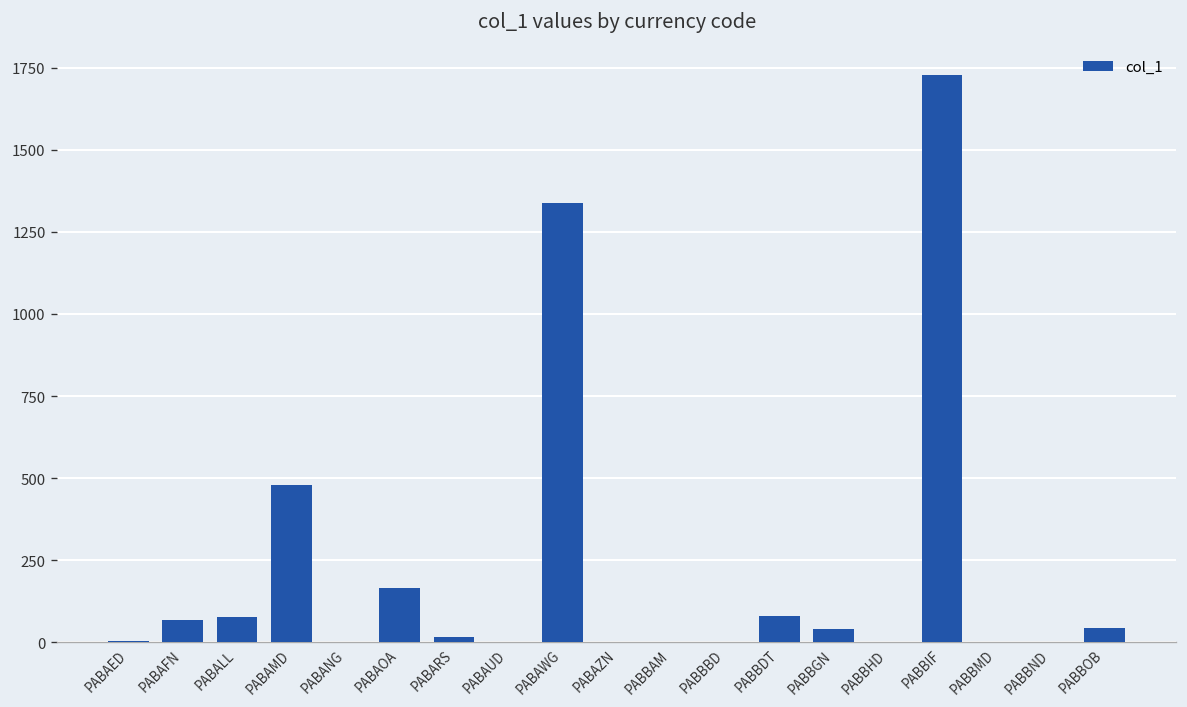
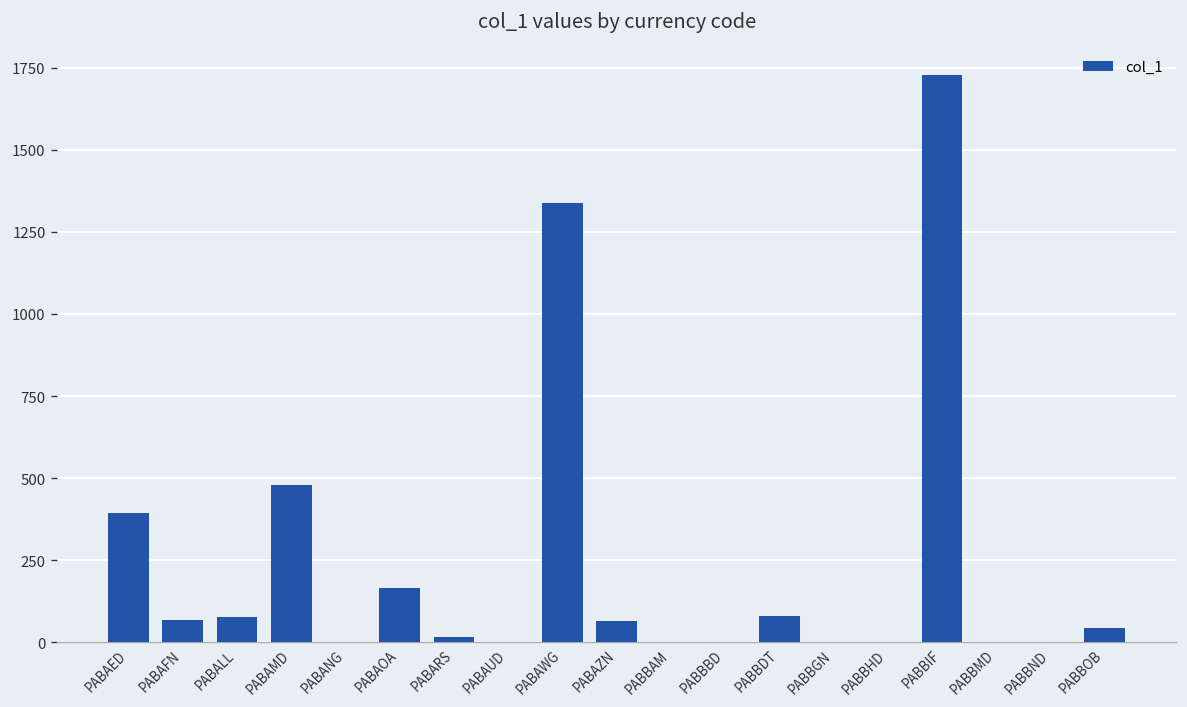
  {
-   "PABAED": 0,
+   "PABAED": 390,
    "PABAFN": 70,
    "PABALL": 80,
    "PABAMD": 480,
    "PABAOA": 170,
    "PABARS": 20,
    "PABAWG": 1340,
-   "PABAZN": 0,
+   "PABAZN": 60,
    "PABBDT": 80,
-   "PABBGN": 40,
+   "PABBGN": 0,
    "PABBIF": 1730,
    "PABBOB": 40
  }
